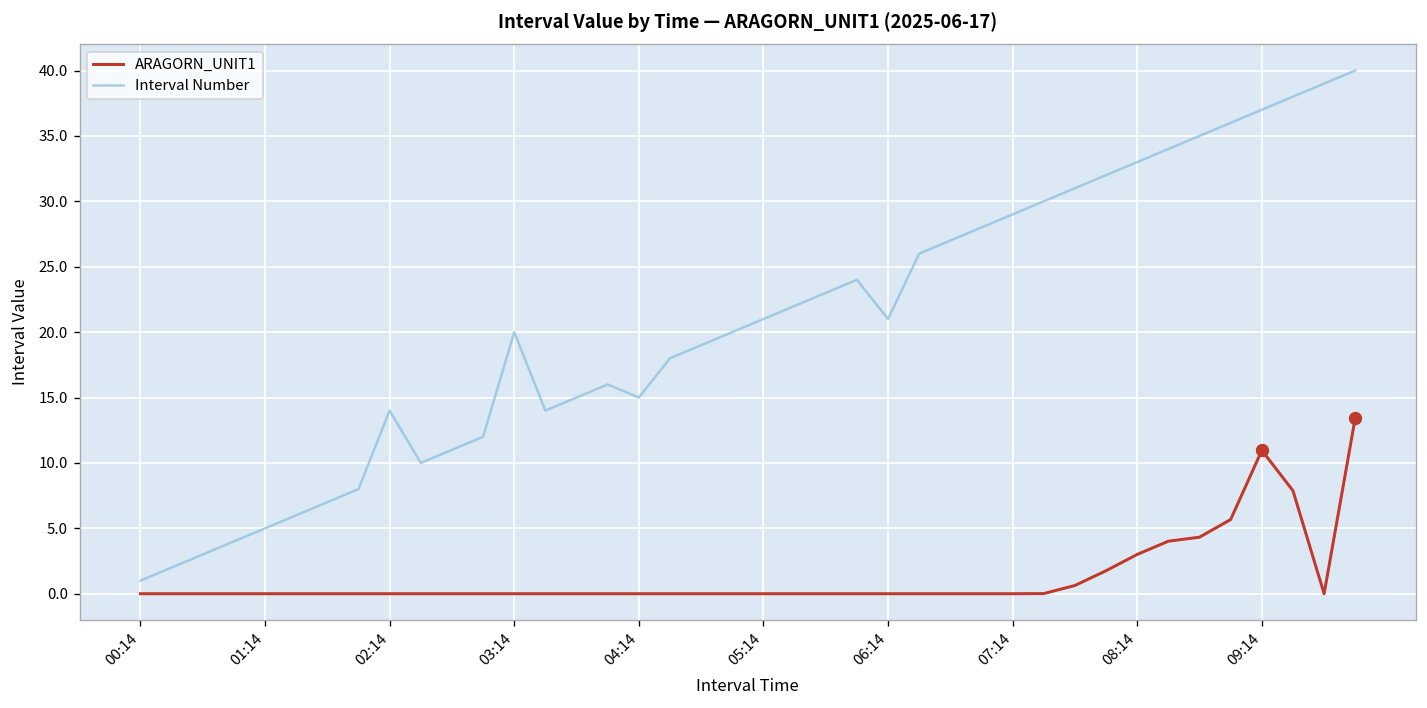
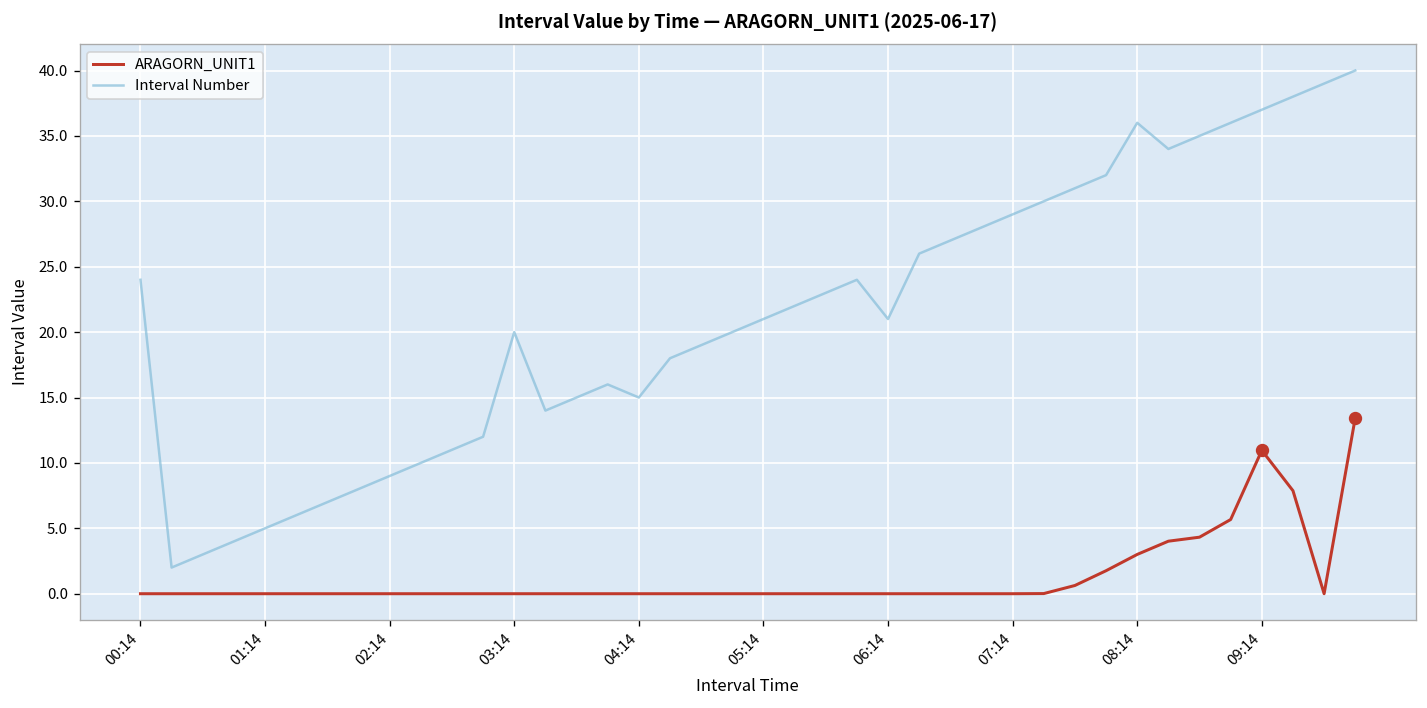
  {
    "Interval Number": {
-     "00:14": 1,
+     "00:14": 24,
      "01:14": 5,
-     "02:14": 14,
+     "02:14": 9,
      "03:14": 20,
      "04:14": 15,
      "05:14": 21,
      "06:14": 21,
      "07:14": 29,
-     "08:14": 33,
+     "08:14": 36,
      "09:14": 37
    }
  }
